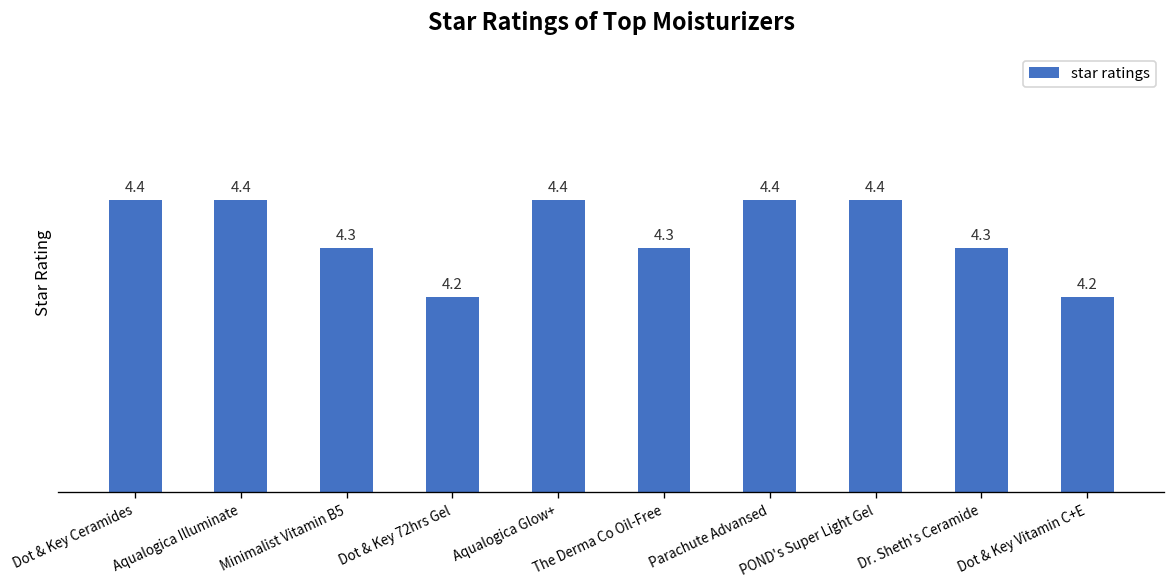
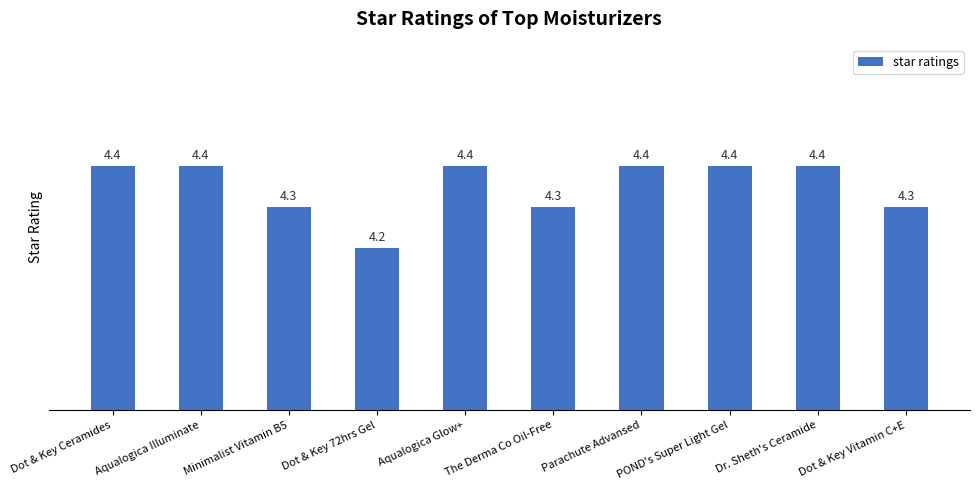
  {
    "Dot & Key Ceramides": 4.4,
    "Aqualogica Illuminate": 4.4,
    "Minimalist Vitamin B5": 4.3,
    "Dot & Key 72hrs Gel": 4.2,
    "Aqualogica Glow+": 4.4,
    "The Derma Co Oil-Free": 4.3,
    "Parachute Advansed": 4.4,
    "POND's Super Light Gel": 4.4,
-   "Dr. Sheth's Ceramide": 4.3,
-   "Dot & Key Vitamin C+E": 4.2
+   "Dr. Sheth's Ceramide": 4.4,
+   "Dot & Key Vitamin C+E": 4.3
  }
